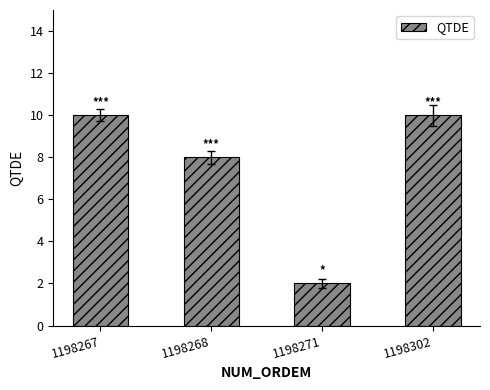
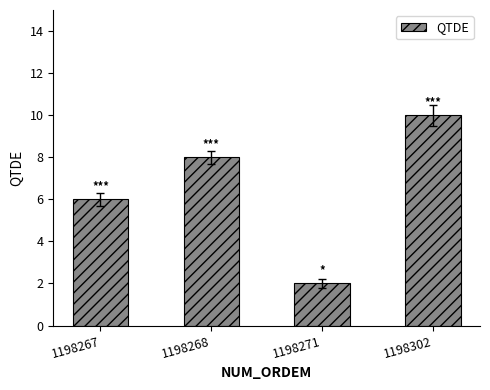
  {
    "QTDE": {
-     "1198267": 10,
+     "1198267": 6,
      "1198268": 8,
      "1198271": 2,
      "1198302": 10
    }
  }
